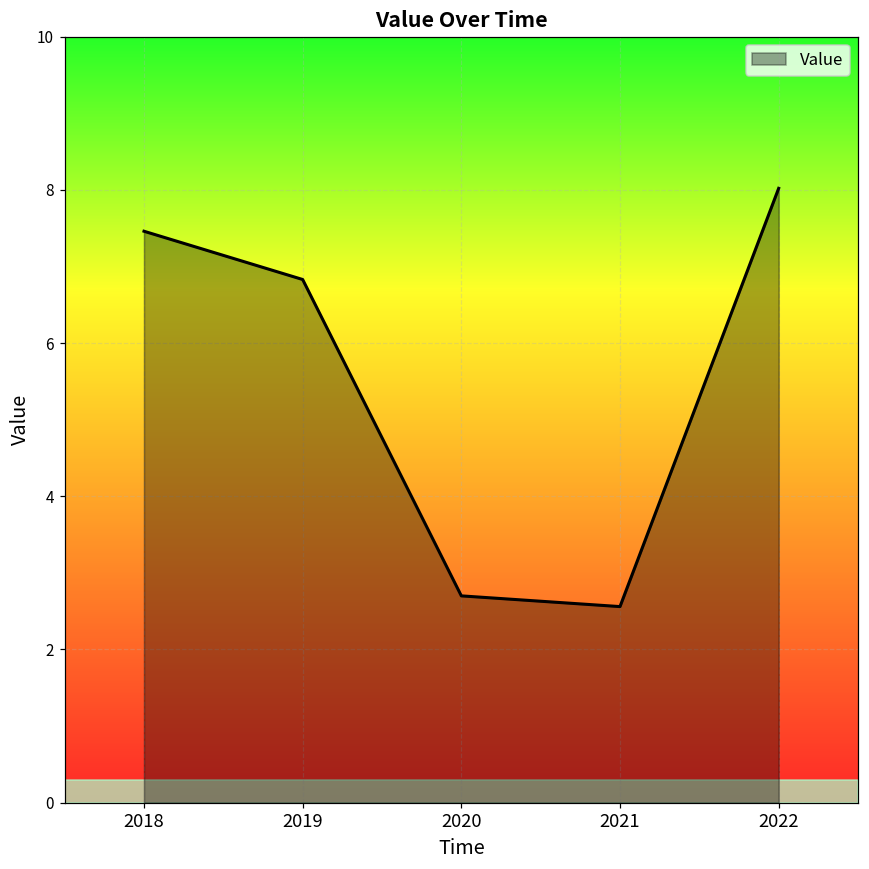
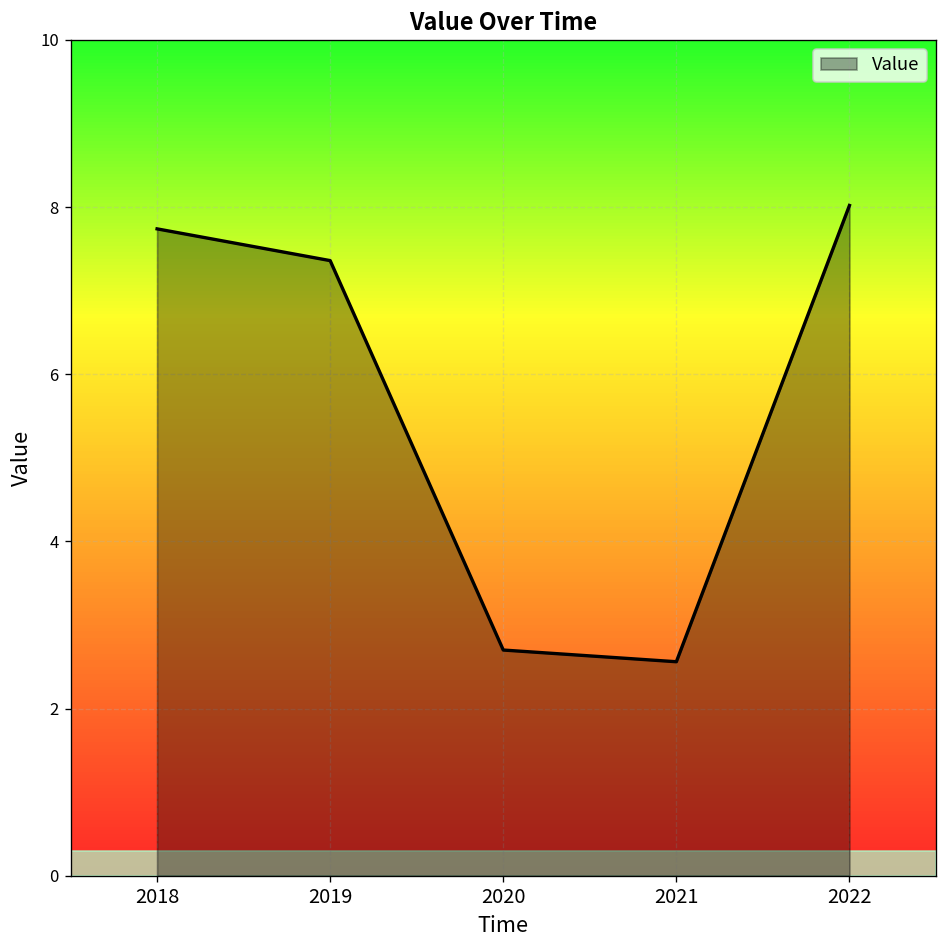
  {
-   "2018": 7.5,
-   "2019": 6.8,
+   "2018": 7.7,
+   "2019": 7.4,
    "2020": 2.7,
    "2021": 2.6,
    "2022": 8.0
  }
